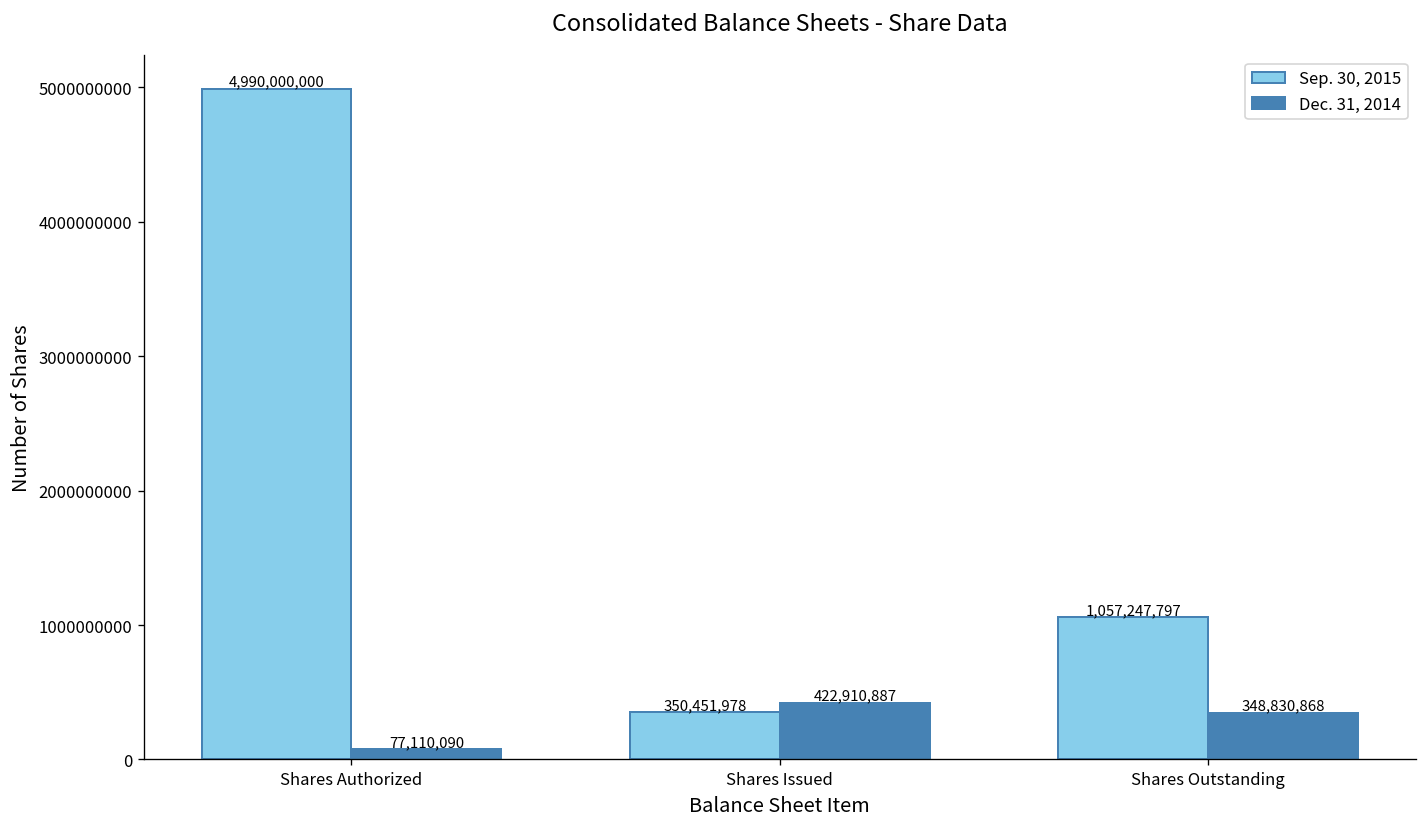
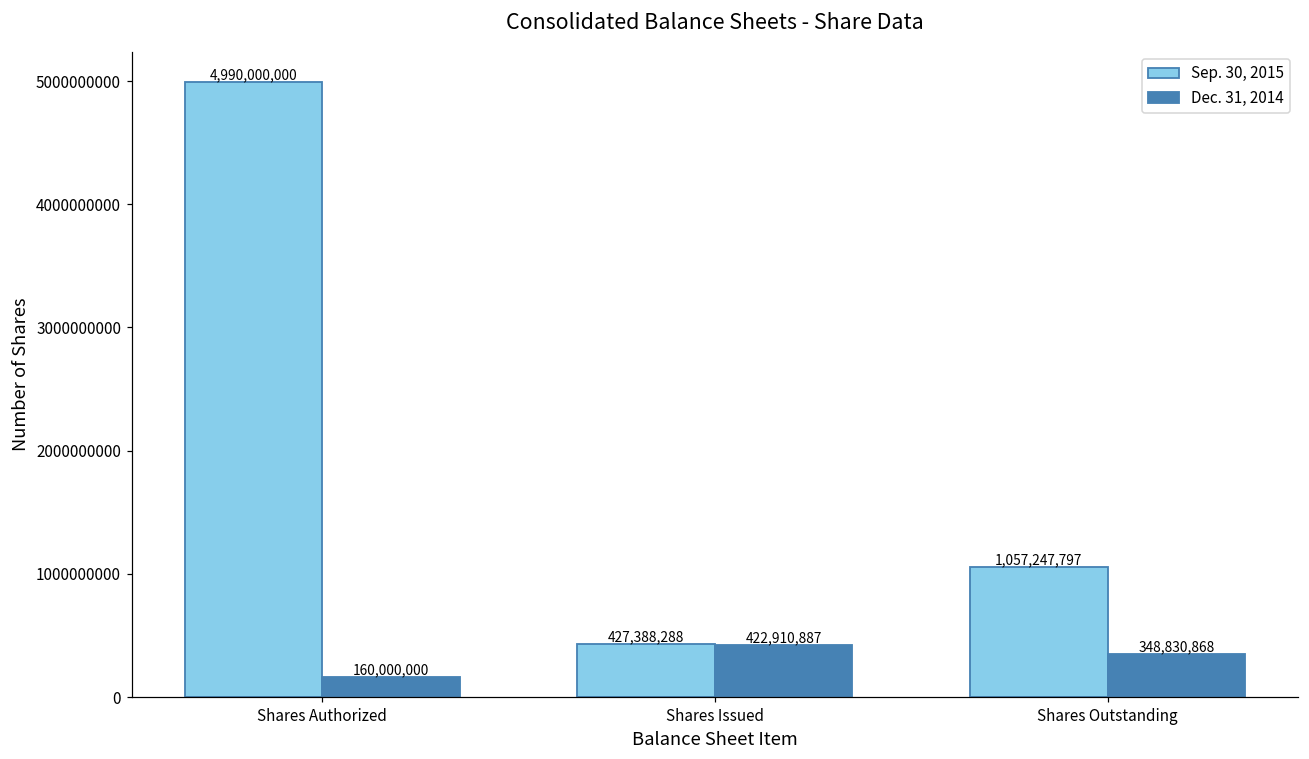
  {
    "Sep. 30, 2015": {
      "Shares Authorized": "4,990,000,000",
-     "Shares Issued": "350,451,978",
+     "Shares Issued": "427,388,288",
      "Shares Outstanding": "1,057,247,797"
    },
    "Dec. 31, 2014": {
-     "Shares Authorized": "77,110,090",
+     "Shares Authorized": "160,000,000",
      "Shares Issued": "422,910,887",
      "Shares Outstanding": "348,830,868"
    }
  }
